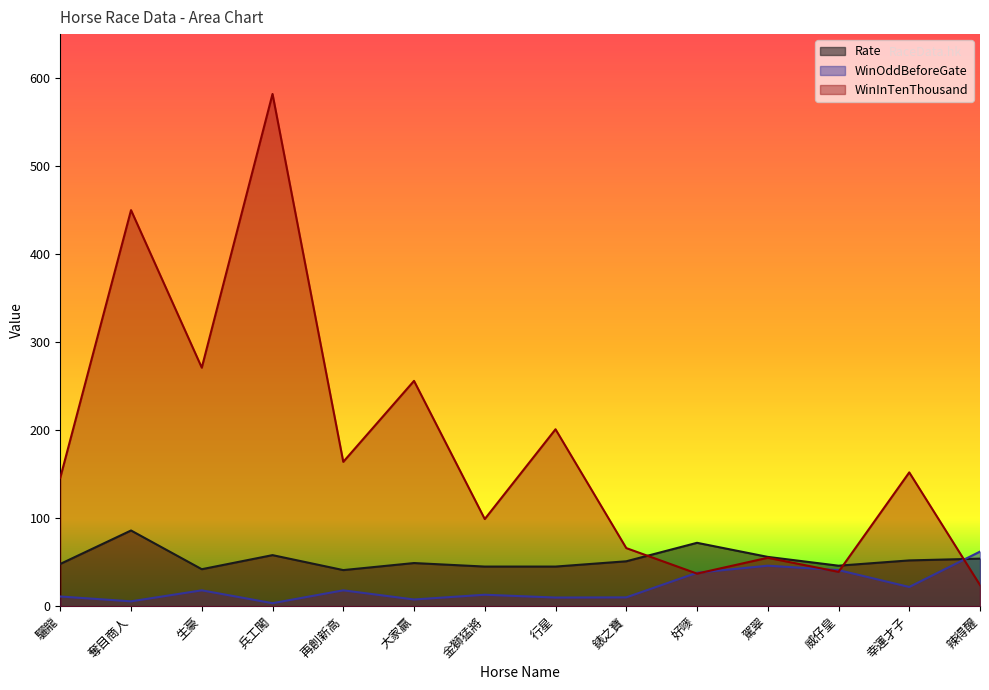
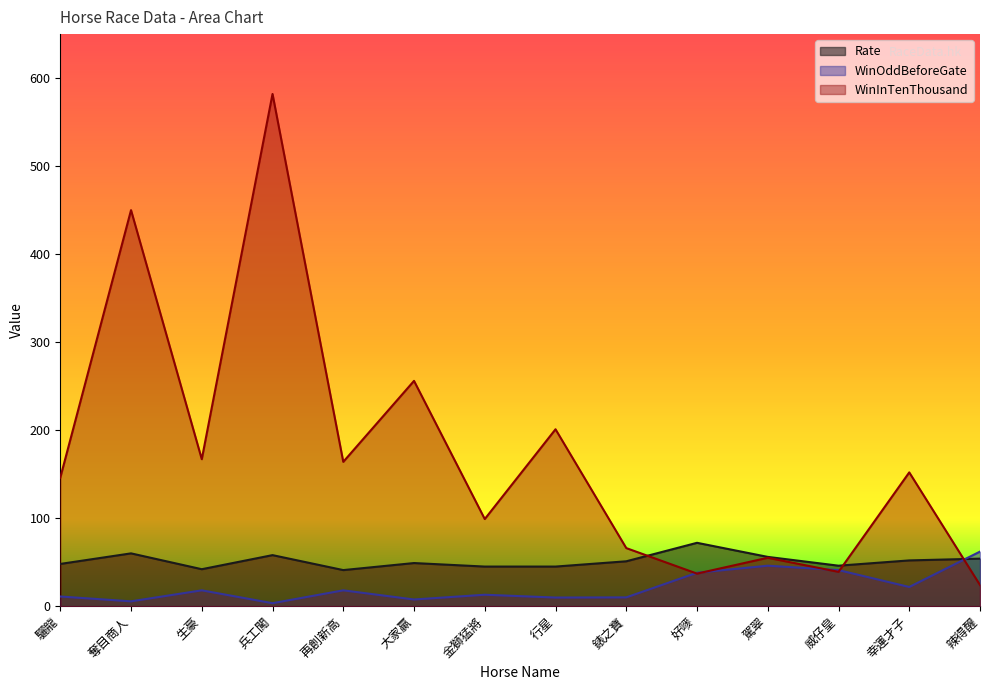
  {
    "Rate": {
      "驪龍": 50,
-     "奪目商人": 90,
+     "奪目商人": 60,
      "生豪": 40,
      "兵工闖": 60,
      "再創新高": 40,
      "大家贏": 50,
      "金獅猛將": 50,
      "行星": 50,
      "錶之寶": 50,
      "好嘜": 70,
      "威仔皇": 50,
      "幸運才子": 50,
      "辣得醒": 50
    },
    "WinOddBeforeGate": {
      "驪龍": 10,
      "奪目商人": 10,
      "生豪": 20,
      "兵工闖": 0,
      "再創新高": 20,
      "大家贏": 10,
      "金獅猛將": 10,
      "行星": 10,
      "錶之寶": 10,
      "駕翠": 50,
      "幸運才子": 20,
      "辣得醒": 60
    },
    "WinInTenThousand": {
      "驪龍": 150,
      "奪目商人": 450,
-     "生豪": 270,
+     "生豪": 170,
      "兵工闖": 580,
      "再創新高": 160,
      "大家贏": 260,
      "金獅猛將": 100,
      "行星": 200,
      "錶之寶": 70,
      "幸運才子": 150,
      "辣得醒": 20
    }
  }
